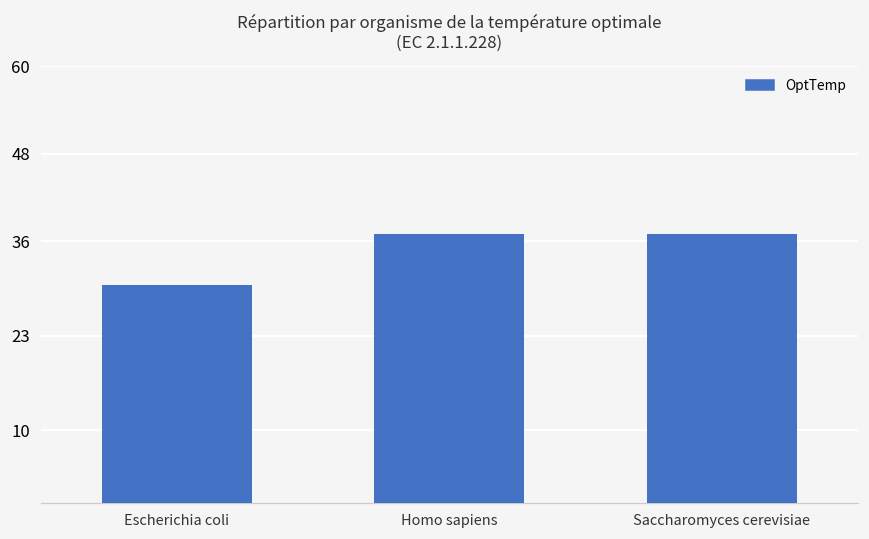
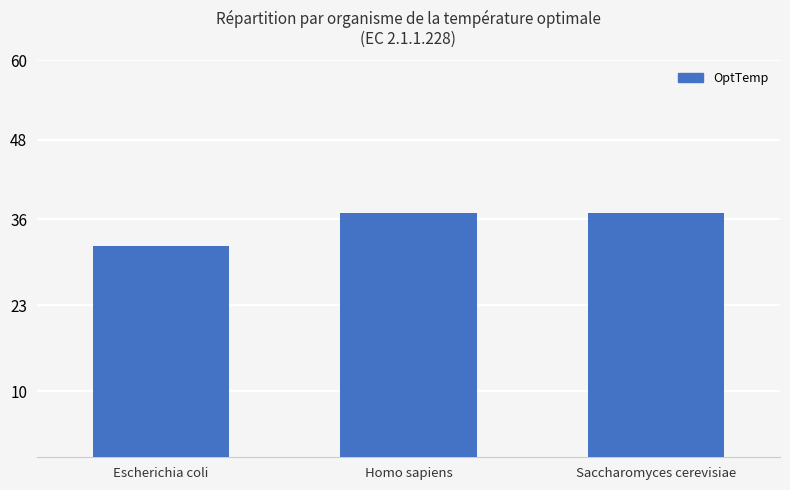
  {
-   "Escherichia coli": 30,
+   "Escherichia coli": 32,
    "Homo sapiens": 37,
    "Saccharomyces cerevisiae": 37
  }
